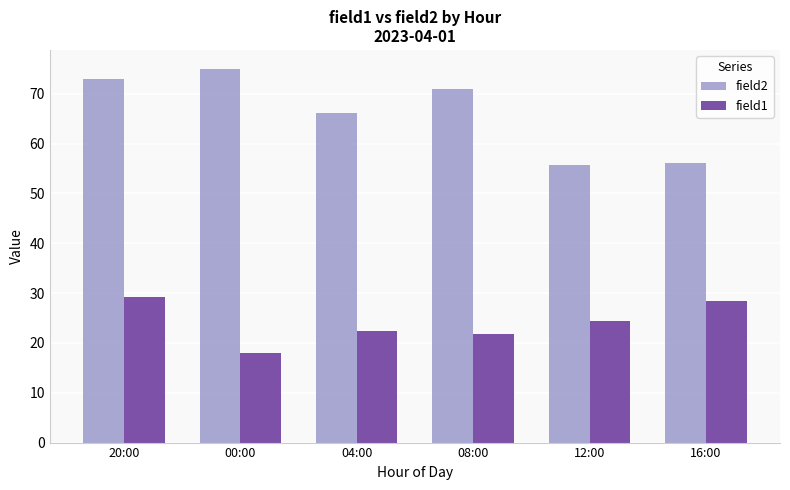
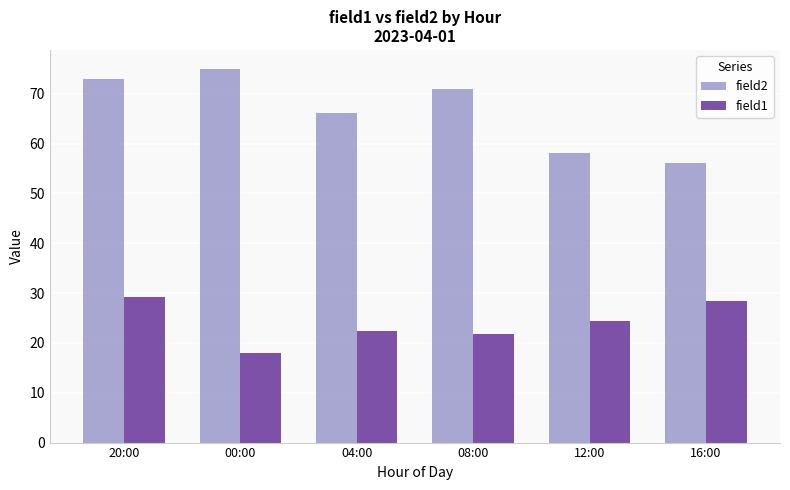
  {
    "field2": {
      "20:00": 73,
      "00:00": 75,
      "04:00": 66,
      "08:00": 71,
-     "12:00": 56,
+     "12:00": 58,
      "16:00": 56
    },
    "field1": {
      "20:00": 29,
      "00:00": 18,
      "04:00": 22,
      "08:00": 22,
      "12:00": 24,
      "16:00": 28
    }
  }
